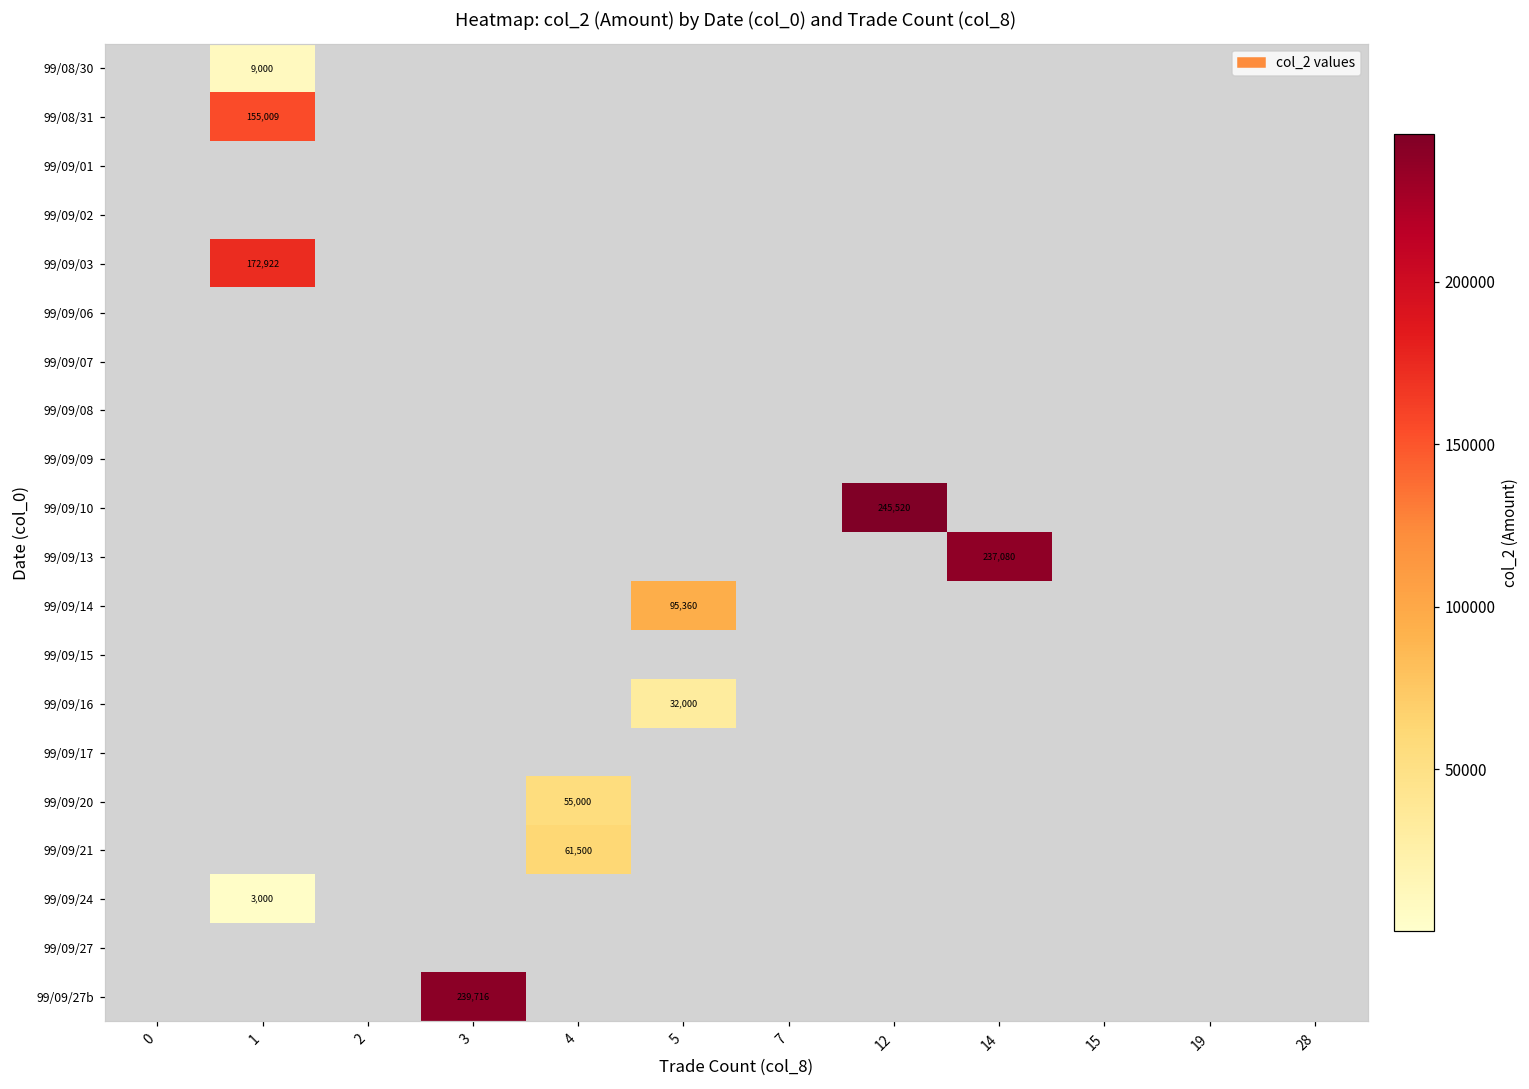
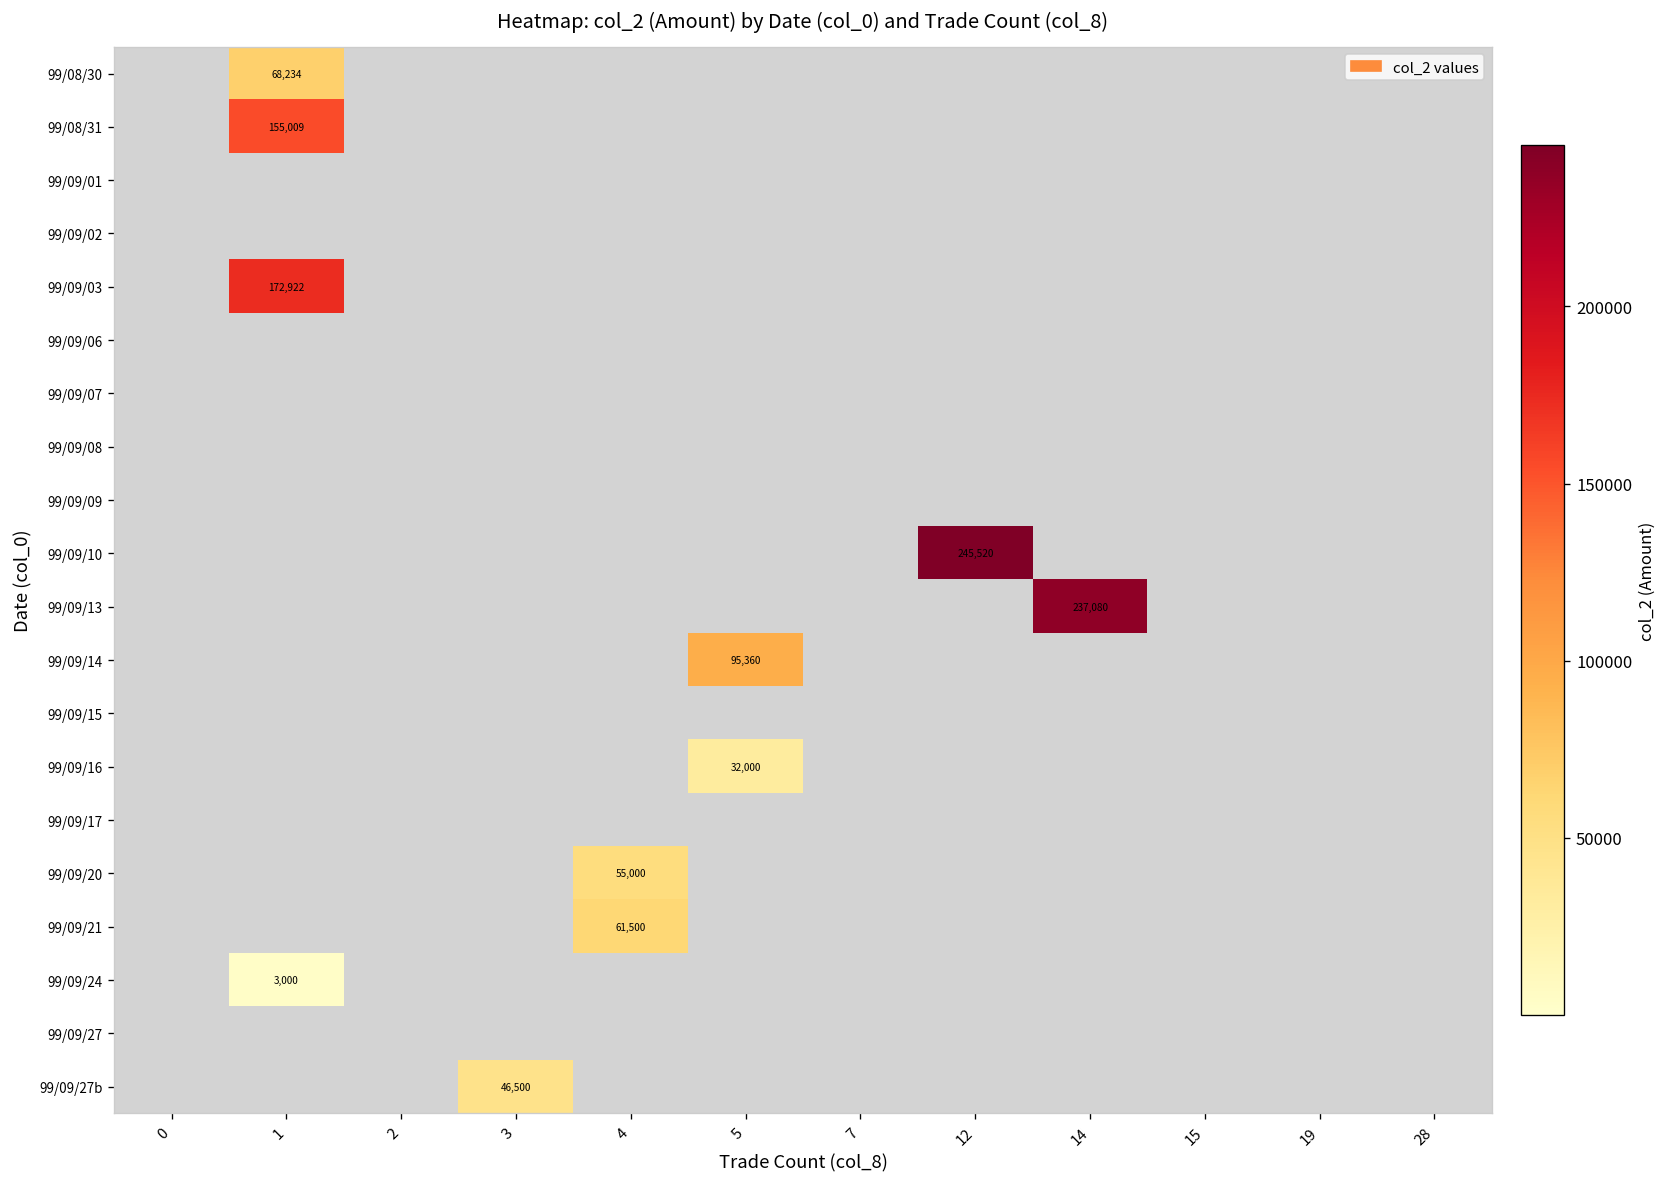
  {
    "99/08/30": {
-     "1": "9,000"
+     "1": "68,234"
    },
    "99/08/31": {
      "1": "155,009"
    },
    "99/09/03": {
      "1": "172,922"
    },
    "99/09/10": {
      "12": "245,520"
    },
    "99/09/13": {
      "14": "237,080"
    },
    "99/09/14": {
      "5": "95,360"
    },
    "99/09/16": {
      "5": "32,000"
    },
    "99/09/20": {
      "4": "55,000"
    },
    "99/09/21": {
      "4": "61,500"
    },
    "99/09/24": {
      "1": "3,000"
    },
    "99/09/27b": {
-     "3": "239,716"
+     "3": "46,500"
    }
  }
